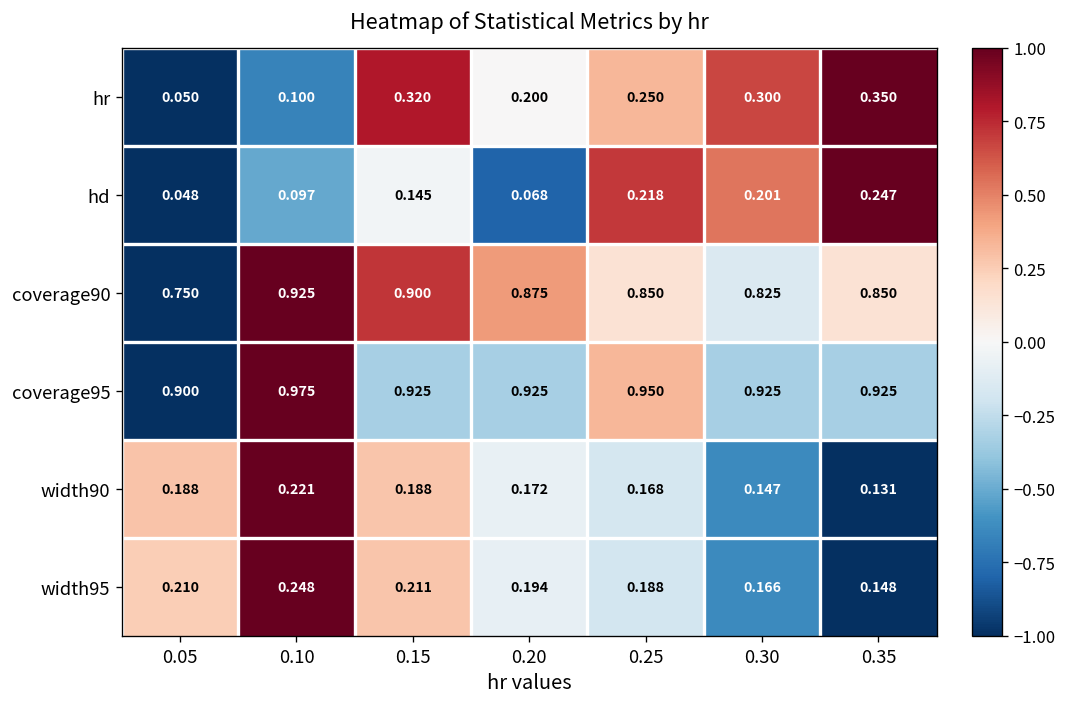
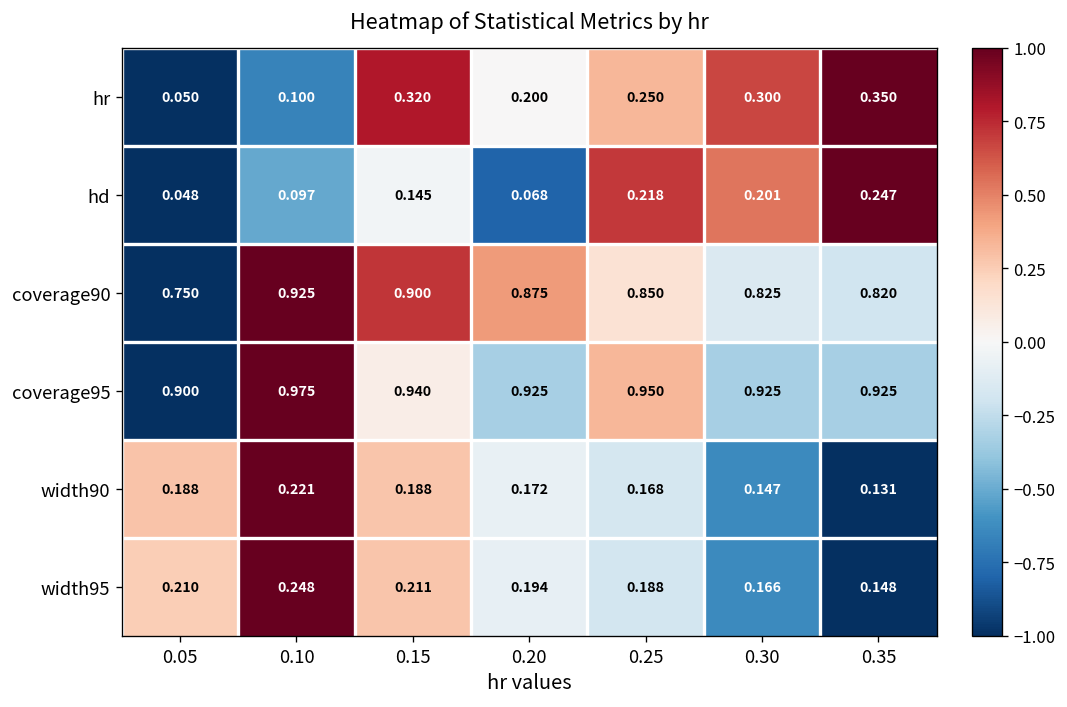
  {
    "hr": {
      "0.05": 0.050,
      "0.10": 0.100,
      "0.15": 0.320,
      "0.20": 0.200,
      "0.25": 0.250,
      "0.30": 0.300,
      "0.35": 0.350
    },
    "hd": {
      "0.05": 0.048,
      "0.10": 0.097,
      "0.15": 0.145,
      "0.20": 0.068,
      "0.25": 0.218,
      "0.30": 0.201,
      "0.35": 0.247
    },
    "coverage90": {
      "0.05": 0.750,
      "0.10": 0.925,
      "0.15": 0.900,
      "0.20": 0.875,
      "0.25": 0.850,
      "0.30": 0.825,
-     "0.35": 0.850
+     "0.35": 0.820
    },
    "coverage95": {
      "0.05": 0.900,
      "0.10": 0.975,
-     "0.15": 0.925,
+     "0.15": 0.940,
      "0.20": 0.925,
      "0.25": 0.950,
      "0.30": 0.925,
      "0.35": 0.925
    },
    "width90": {
      "0.05": 0.188,
      "0.10": 0.221,
      "0.15": 0.188,
      "0.20": 0.172,
      "0.25": 0.168,
      "0.30": 0.147,
      "0.35": 0.131
    },
    "width95": {
      "0.05": 0.210,
      "0.10": 0.248,
      "0.15": 0.211,
      "0.20": 0.194,
      "0.25": 0.188,
      "0.30": 0.166,
      "0.35": 0.148
    }
  }
